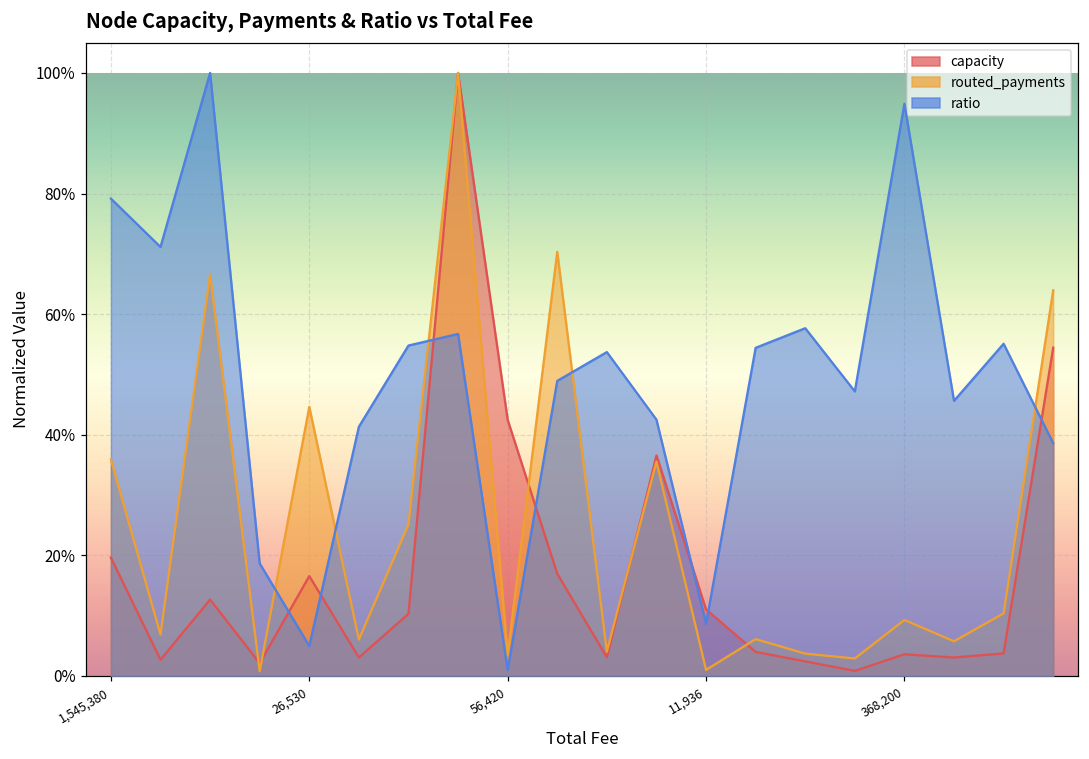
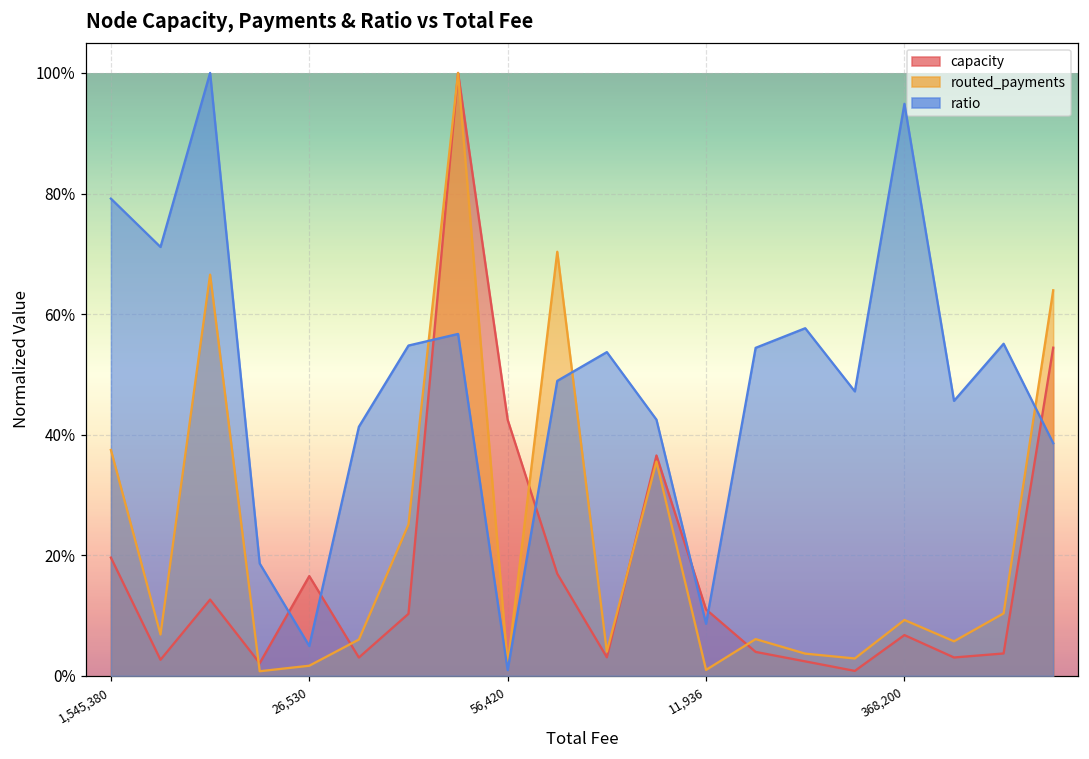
  {
    "capacity": {
      "1,545,380": "20%",
      "26,530": "17%",
      "56,420": "42%",
      "11,936": "11%",
-     "368,200": "4%"
+     "368,200": "7%"
    },
    "routed_payments": {
-     "1,545,380": "36%",
-     "26,530": "45%",
-     "56,420": "3%",
+     "1,545,380": "37%",
+     "26,530": "2%",
+     "56,420": "2%",
      "11,936": "1%",
      "368,200": "9%"
    },
    "ratio": {
      "1,545,380": "79%",
      "26,530": "5%",
      "56,420": "1%",
      "11,936": "9%",
      "368,200": "95%"
    }
  }
